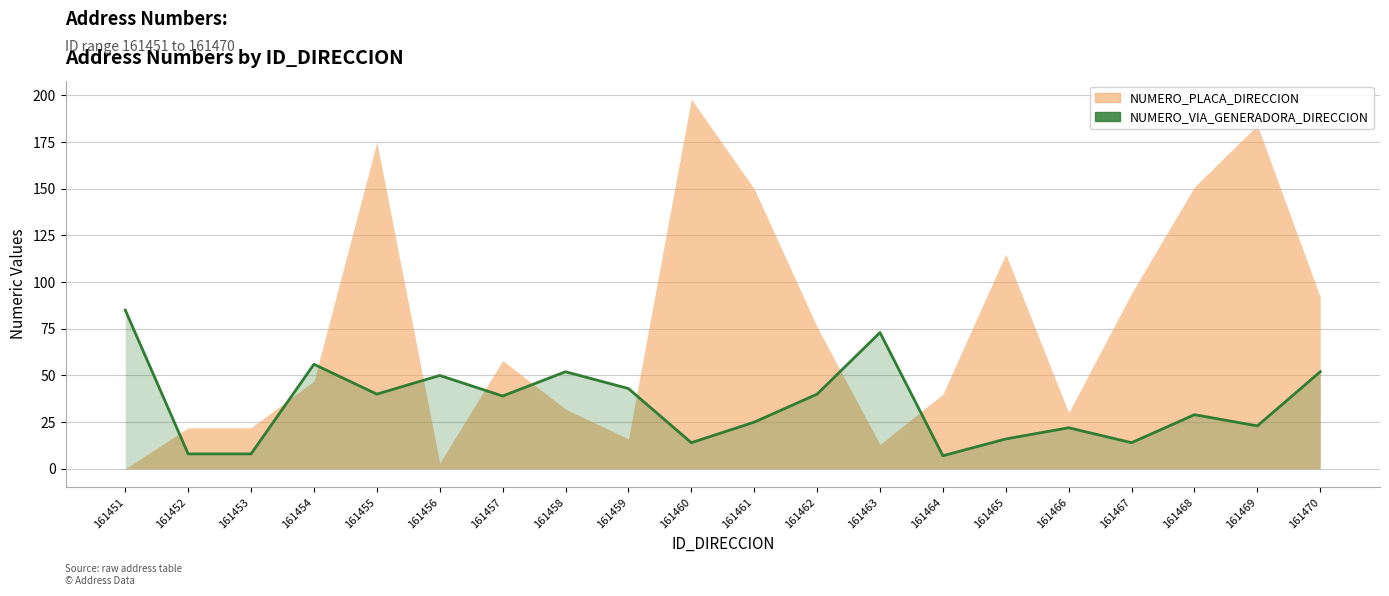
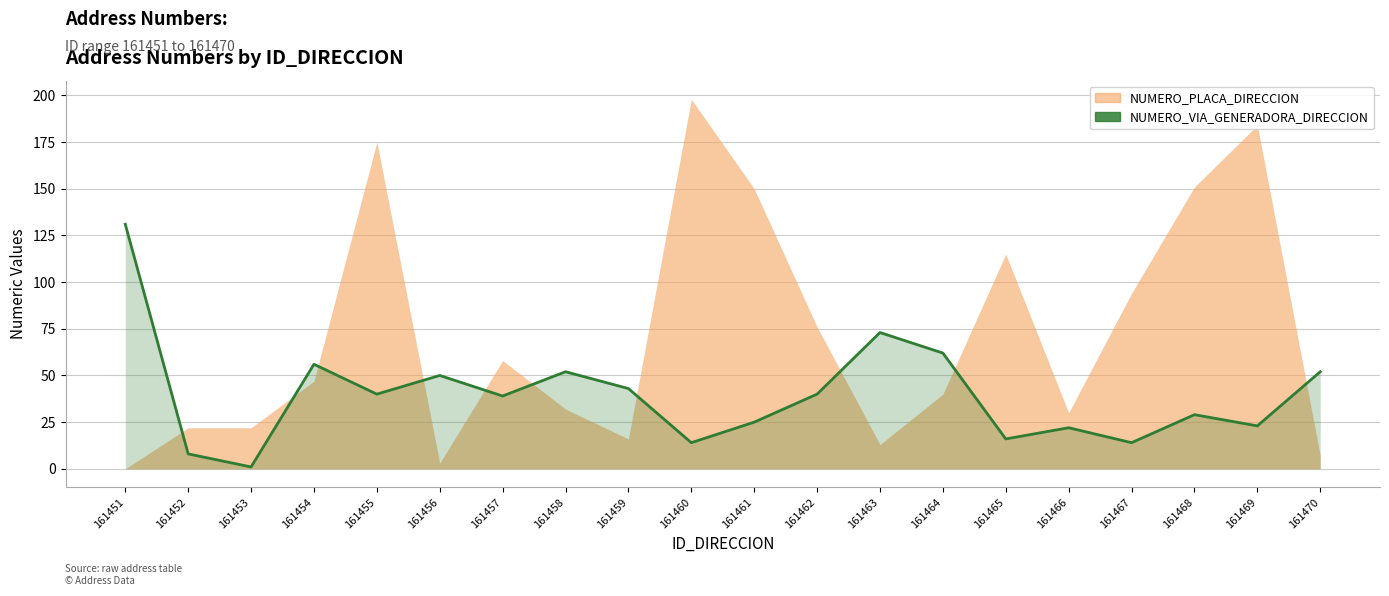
  {
    "NUMERO_VIA_GENERADORA_DIRECCION": {
-     "161451": 85,
+     "161451": 131,
      "161452": 8,
-     "161453": 8,
+     "161453": 1,
      "161454": 56,
      "161455": 40,
      "161456": 50,
      "161457": 39,
      "161458": 52,
      "161459": 43,
      "161460": 14,
      "161461": 25,
      "161462": 40,
      "161463": 73,
-     "161464": 7,
+     "161464": 62,
      "161465": 16,
      "161466": 22,
      "161467": 14,
      "161468": 29,
      "161469": 23,
      "161470": 52
    },
    "NUMERO_PLACA_DIRECCION": {
      "161451": 0,
      "161452": 22,
      "161453": 22,
      "161454": 47,
      "161455": 175,
      "161456": 3,
      "161457": 58,
      "161458": 32,
      "161459": 16,
      "161460": 198,
      "161461": 150,
      "161462": 76,
      "161463": 13,
      "161464": 40,
      "161465": 115,
      "161466": 30,
      "161467": 94,
      "161468": 151,
-     "161470": 92
+     "161470": 7
    }
  }
